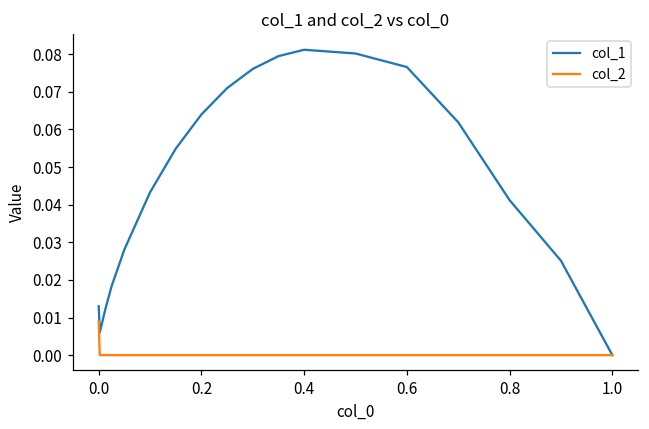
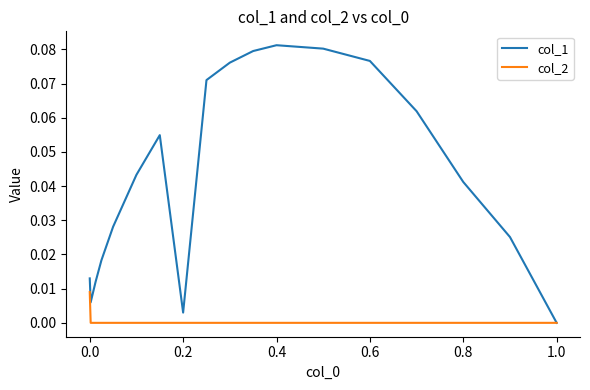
  {
    "col_1": {
      "0.0": 0.013,
-     "0.2": 0.064,
+     "0.2": 0.003,
      "0.4": 0.081,
      "0.6": 0.077,
      "0.8": 0.041
    },
    "col_2": {
      "0.0": 0.009,
      "0.2": 0.000,
      "0.4": 0.000,
      "0.6": 0.000,
      "0.8": 0.000
    }
  }
